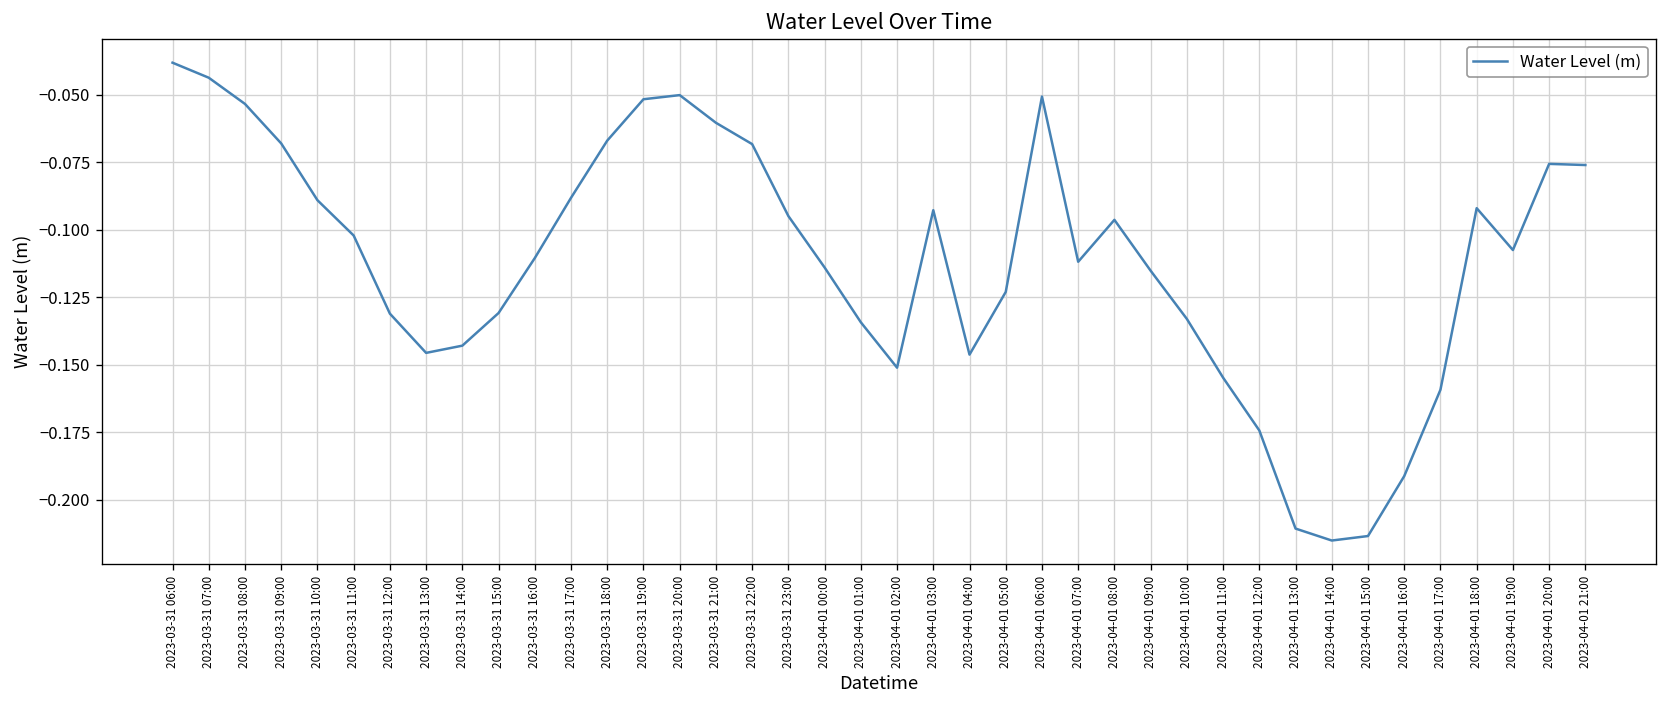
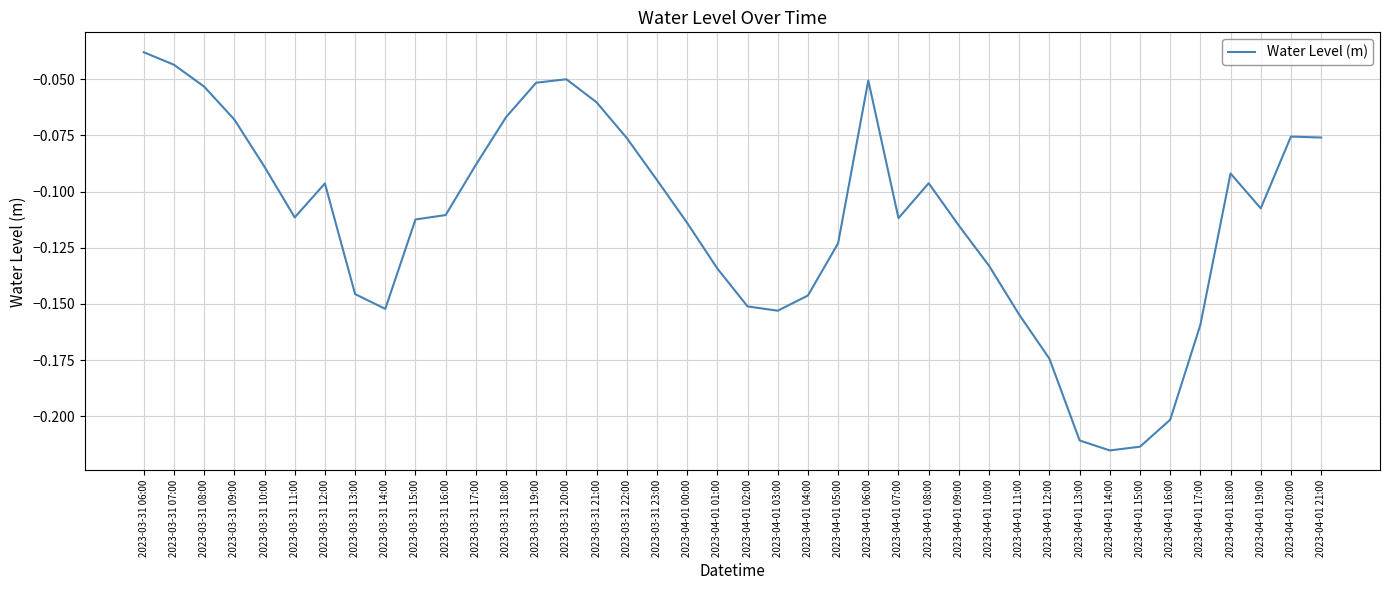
  {
    "2023-03-31 06:00": -0.038,
    "2023-03-31 07:00": -0.044,
    "2023-03-31 08:00": -0.053,
    "2023-03-31 09:00": -0.068,
    "2023-03-31 10:00": -0.089,
-   "2023-03-31 11:00": -0.102,
-   "2023-03-31 12:00": -0.131,
+   "2023-03-31 11:00": -0.112,
+   "2023-03-31 12:00": -0.096,
    "2023-03-31 13:00": -0.146,
-   "2023-03-31 14:00": -0.143,
-   "2023-03-31 15:00": -0.131,
+   "2023-03-31 14:00": -0.152,
+   "2023-03-31 15:00": -0.112,
    "2023-03-31 16:00": -0.110,
    "2023-03-31 17:00": -0.088,
    "2023-03-31 18:00": -0.067,
    "2023-03-31 19:00": -0.052,
    "2023-03-31 20:00": -0.050,
    "2023-03-31 21:00": -0.060,
-   "2023-03-31 22:00": -0.068,
+   "2023-03-31 22:00": -0.076,
    "2023-03-31 23:00": -0.095,
    "2023-04-01 00:00": -0.114,
    "2023-04-01 01:00": -0.134,
    "2023-04-01 02:00": -0.151,
-   "2023-04-01 03:00": -0.093,
+   "2023-04-01 03:00": -0.153,
    "2023-04-01 04:00": -0.146,
    "2023-04-01 05:00": -0.123,
    "2023-04-01 06:00": -0.051,
    "2023-04-01 07:00": -0.112,
    "2023-04-01 08:00": -0.096,
    "2023-04-01 09:00": -0.115,
    "2023-04-01 10:00": -0.133,
    "2023-04-01 11:00": -0.155,
    "2023-04-01 12:00": -0.174,
    "2023-04-01 13:00": -0.211,
    "2023-04-01 14:00": -0.215,
    "2023-04-01 15:00": -0.213,
-   "2023-04-01 16:00": -0.191,
+   "2023-04-01 16:00": -0.201,
    "2023-04-01 17:00": -0.159,
    "2023-04-01 18:00": -0.092,
    "2023-04-01 19:00": -0.107,
    "2023-04-01 20:00": -0.076,
    "2023-04-01 21:00": -0.076
  }
